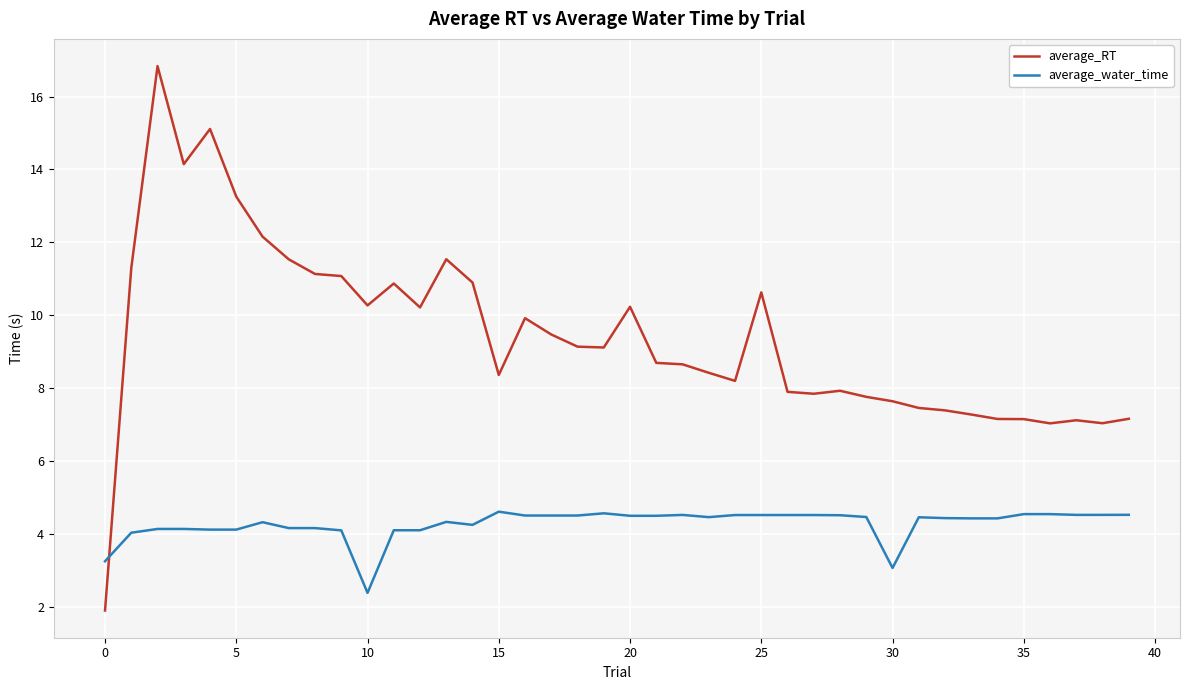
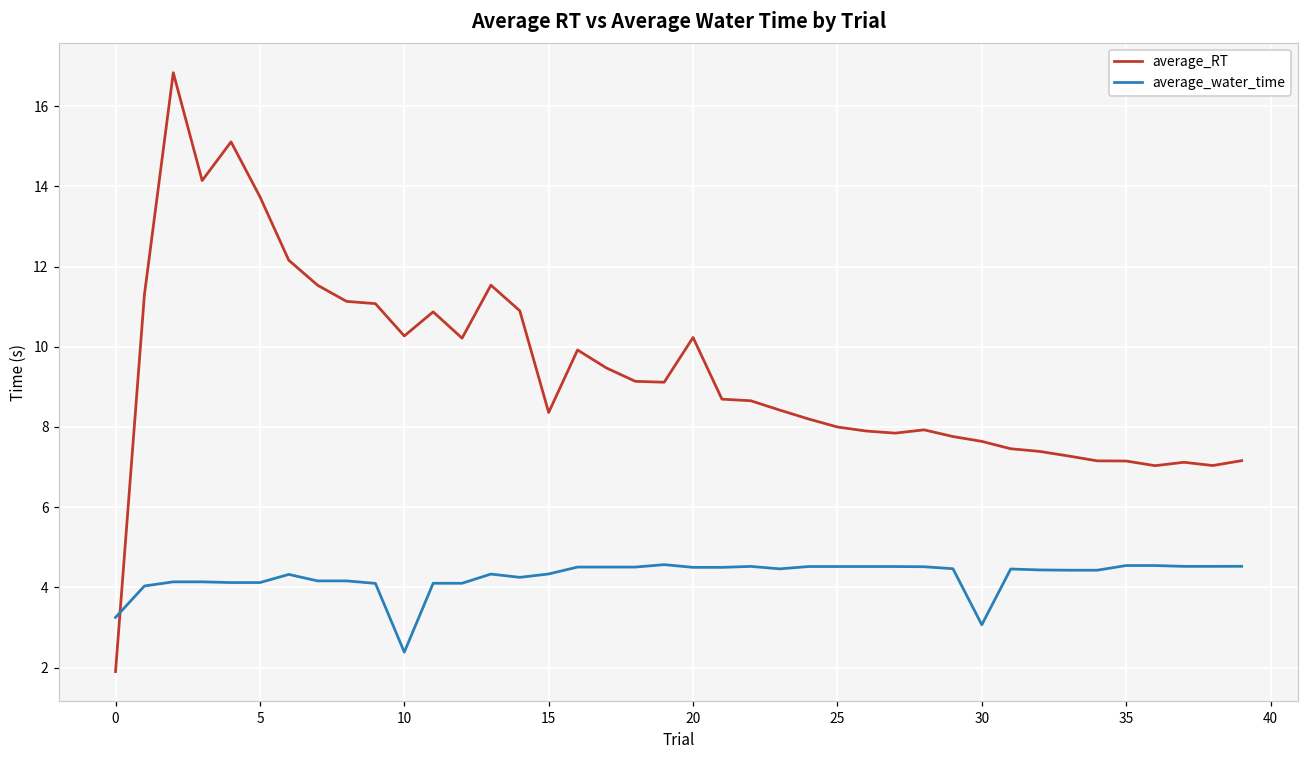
  {
    "average_RT": {
      "0": 1.9,
-     "5": 13.3,
+     "5": 13.7,
      "10": 10.3,
      "15": 8.4,
      "20": 10.2,
-     "25": 10.6,
+     "25": 8.0,
      "30": 7.6,
      "35": 7.2
    },
    "average_water_time": {
      "0": 3.3,
      "5": 4.1,
      "10": 2.4,
-     "15": 4.6,
+     "15": 4.3,
      "20": 4.5,
      "25": 4.5,
      "30": 3.1,
      "35": 4.5
    }
  }
